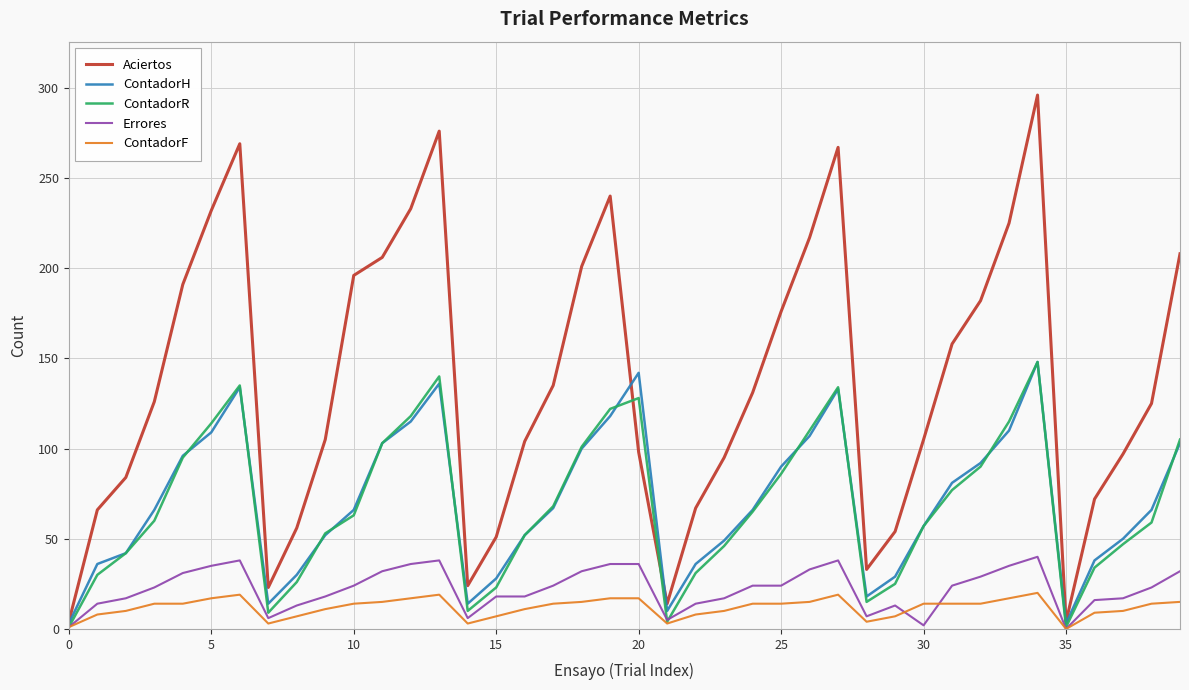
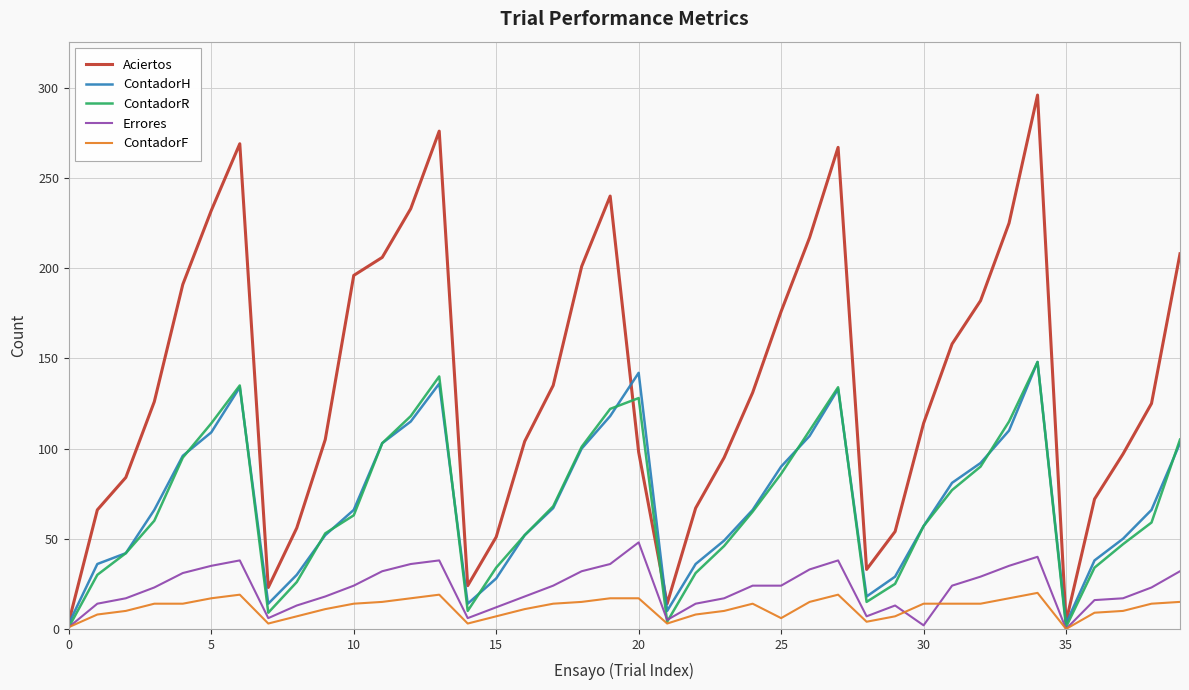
  {
    "Aciertos": {
      "5": 232,
      "10": 196,
      "15": 51,
      "20": 98,
      "25": 176,
-     "30": 105
+     "30": 114
    },
    "ContadorH": {
      "5": 109,
      "10": 66,
      "15": 28,
      "20": 142,
      "25": 90
    },
    "ContadorR": {
      "5": 114,
      "10": 63,
-     "15": 23,
+     "15": 34,
      "20": 128,
      "25": 86
    },
    "Errores": {
      "5": 35,
      "10": 24,
-     "15": 18,
-     "20": 36,
+     "15": 12,
+     "20": 48,
      "25": 24,
      "30": 2
    },
    "ContadorF": {
      "5": 17,
      "10": 14,
      "15": 7,
      "20": 17,
-     "25": 14,
+     "25": 6,
      "30": 14
    }
  }
